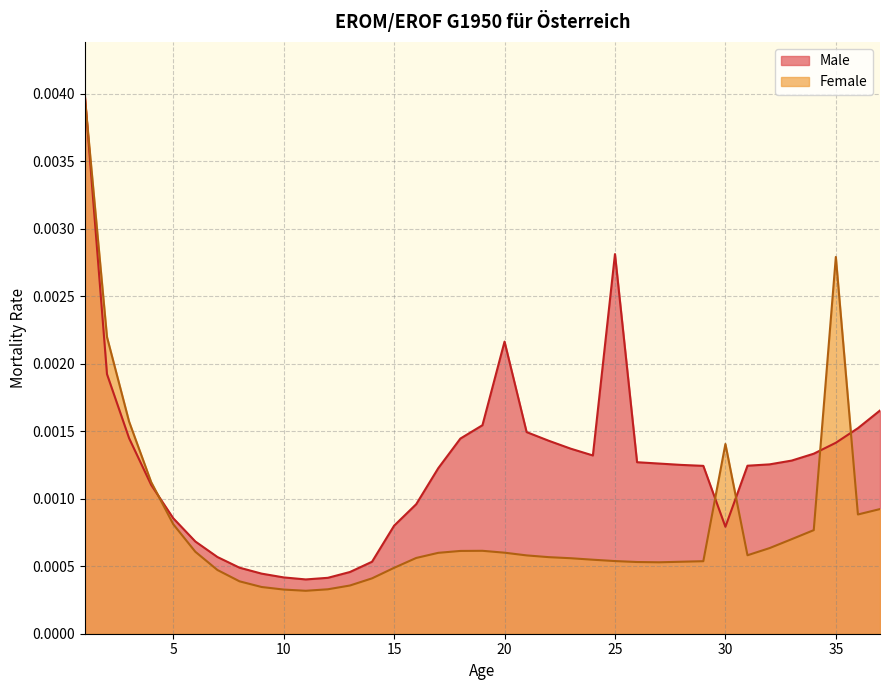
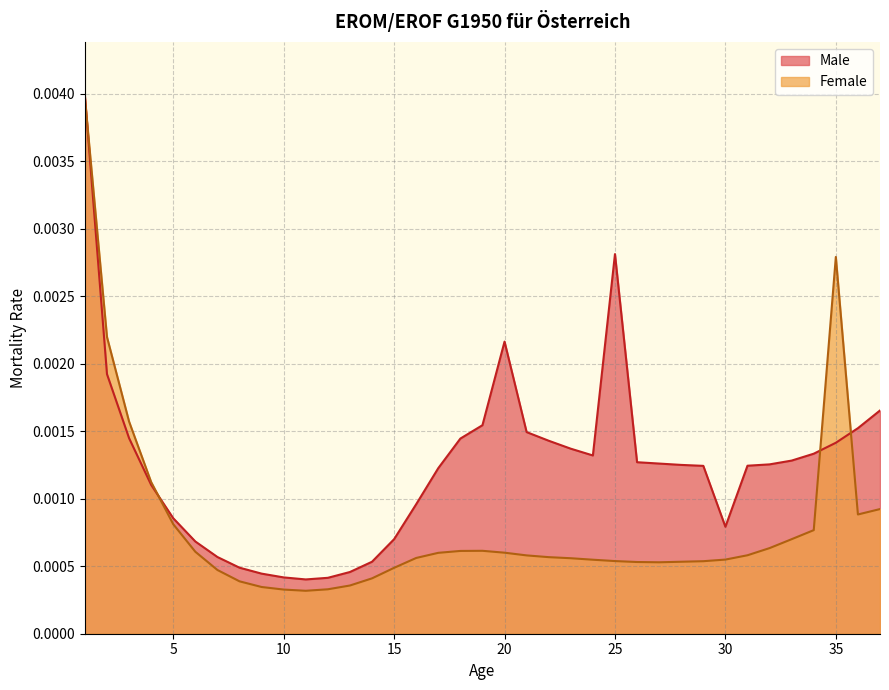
  {
    "Male": {
      "5": 0.00086,
      "10": 0.0004,
-     "15": 0.0008,
+     "15": 0.0007,
      "20": 0.00216,
      "25": 0.0028,
      "30": 0.0008,
      "35": 0.0014
    },
    "Female": {
      "5": 0.00081,
      "10": 0.00033,
      "15": 0.00049,
      "20": 0.00060,
      "25": 0.00054,
-     "30": 0.00141,
+     "30": 0.00055,
      "35": 0.00279
    }
  }
